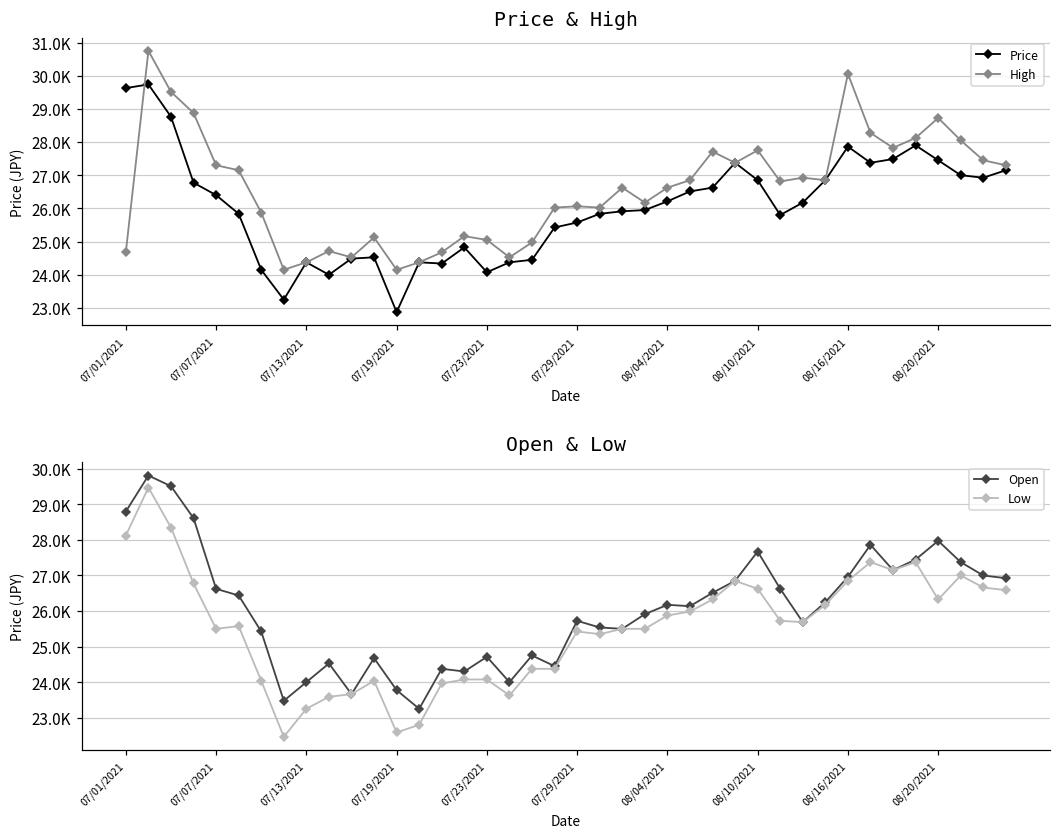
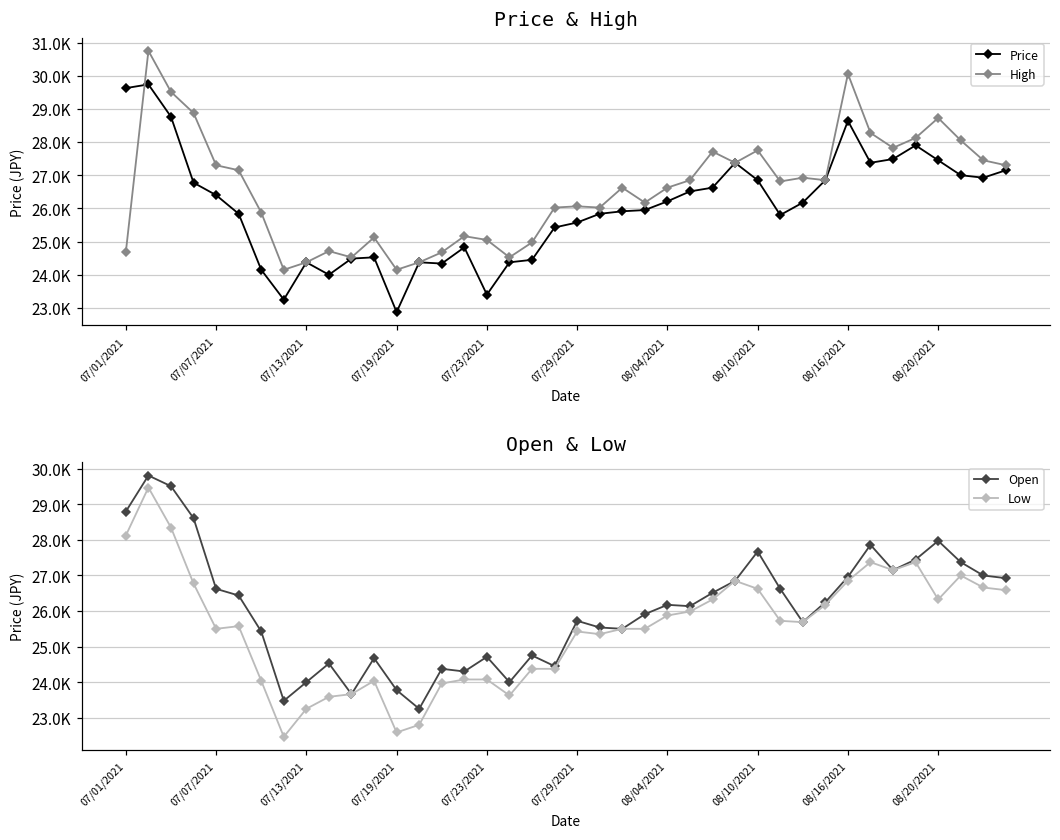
  {
    "Price & High": {
      "Price": {
        "07/01/2021": 29600,
        "07/07/2021": 26400,
        "07/19/2021": 22900,
-       "07/23/2021": 24100,
+       "07/23/2021": 23400,
        "07/29/2021": 25600,
        "08/04/2021": 26200,
        "08/10/2021": 26900,
-       "08/16/2021": 27900,
+       "08/16/2021": 28600,
        "08/20/2021": 27500
      },
      "High": {
        "07/01/2021": 24700,
        "07/07/2021": 27300,
        "07/19/2021": 24200,
        "07/23/2021": 25100,
        "07/29/2021": 26100,
        "08/04/2021": 26600,
        "08/10/2021": 27800,
        "08/16/2021": 30100,
        "08/20/2021": 28700
      }
    },
    "Open & Low": {
      "Open": {
        "07/01/2021": 28800,
        "07/07/2021": 26600,
        "07/13/2021": 24000,
        "07/19/2021": 23800,
        "07/23/2021": 24700,
        "07/29/2021": 25700,
        "08/04/2021": 26200,
        "08/10/2021": 27700,
        "08/16/2021": 27000,
        "08/20/2021": 28000
      },
      "Low": {
        "07/01/2021": 28100,
        "07/07/2021": 25500,
        "07/13/2021": 23300,
        "07/19/2021": 22600,
        "07/23/2021": 24100,
        "07/29/2021": 25400,
        "08/04/2021": 25900,
        "08/10/2021": 26600,
        "08/16/2021": 26900,
        "08/20/2021": 26300
      }
    }
  }
